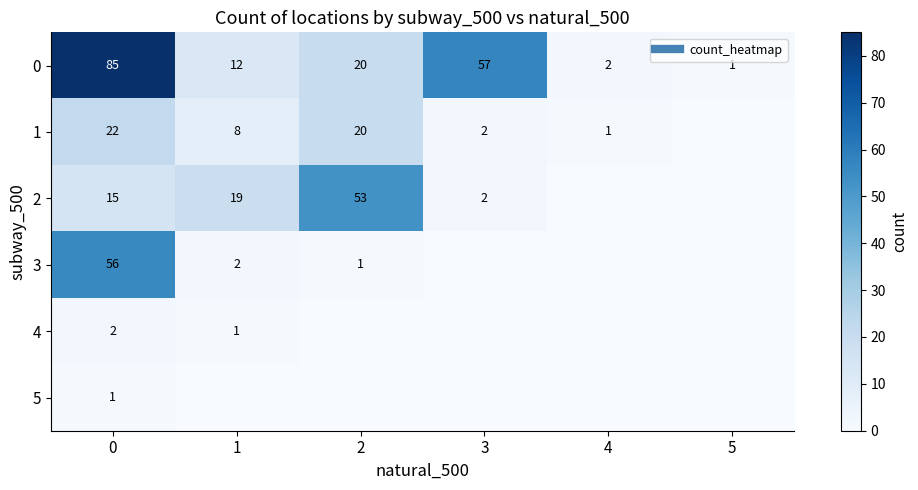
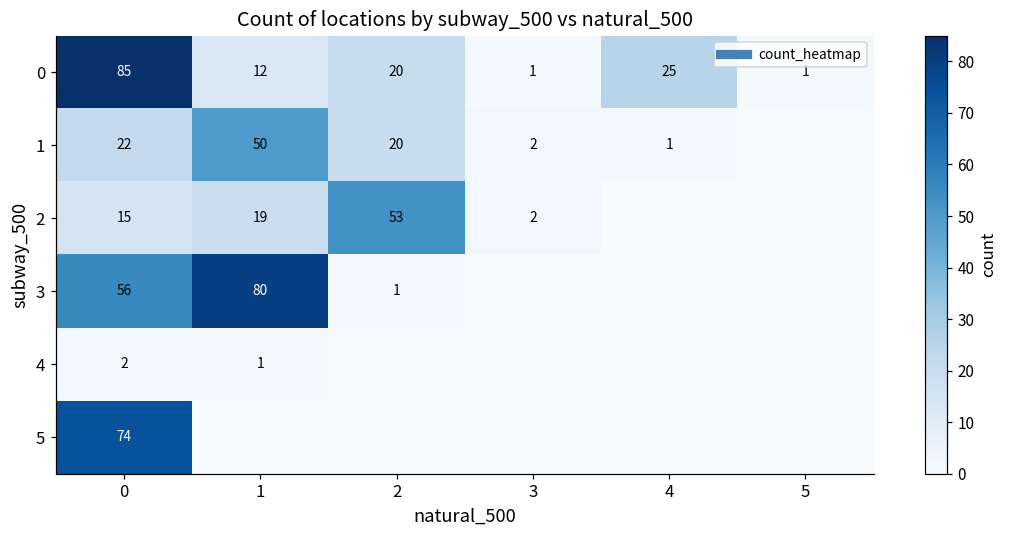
  {
    "0": {
      "0": 85,
      "1": 12,
      "2": 20,
-     "3": 57,
-     "4": 2
+     "3": 1,
+     "4": 25
    },
    "1": {
      "0": 22,
-     "1": 8,
+     "1": 50,
      "2": 20,
      "3": 2,
      "4": 1
    },
    "2": {
      "0": 15,
      "1": 19,
      "2": 53,
      "3": 2
    },
    "3": {
      "0": 56,
-     "1": 2,
+     "1": 80,
      "2": 1
    },
    "4": {
      "0": 2,
      "1": 1
    },
    "5": {
-     "0": 1
+     "0": 74
    }
  }
